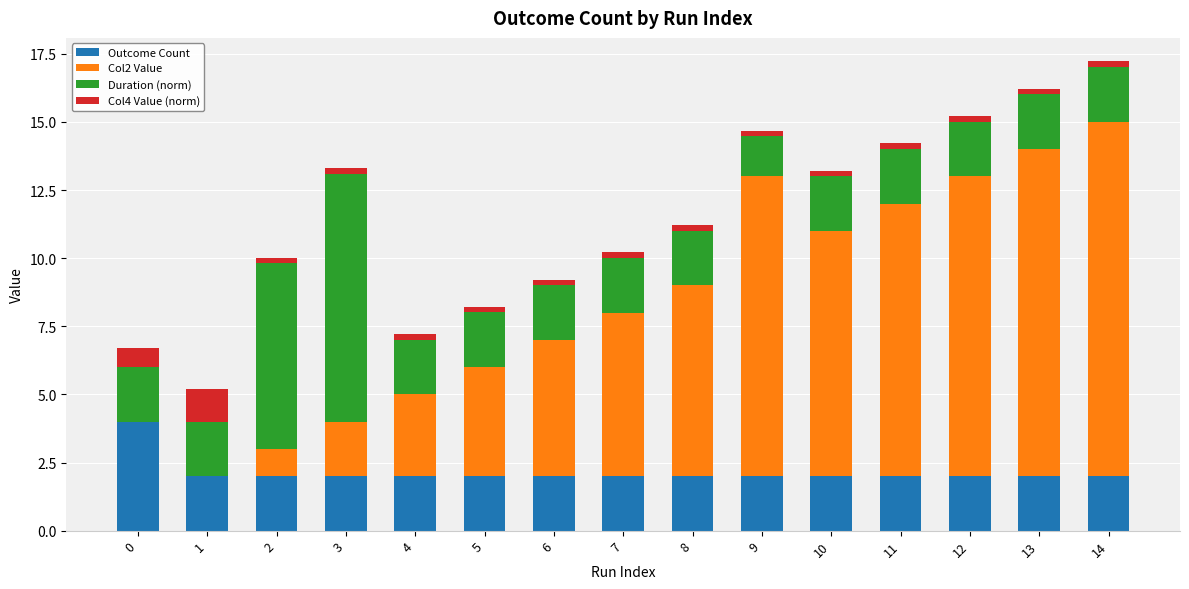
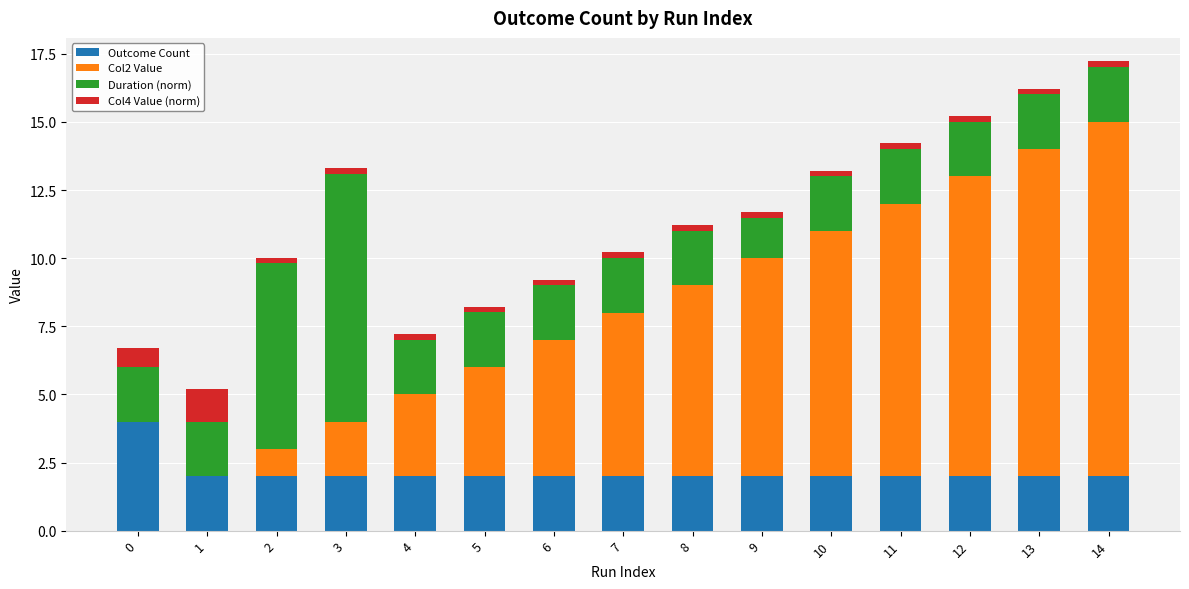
  {
    "Outcome Count": {
      "0": 4,
      "1": 2,
      "2": 2,
      "3": 2,
      "4": 2,
      "5": 2,
      "6": 2,
      "7": 2,
      "8": 2,
      "9": 2,
      "10": 2,
      "11": 2,
      "12": 2,
      "13": 2,
      "14": 2
    },
    "Col2 Value": {
      "0": 0,
      "1": 0,
      "2": 1,
      "3": 2,
      "4": 3,
      "5": 4,
      "6": 5,
      "7": 6,
      "8": 7,
-     "9": 11,
+     "9": 8,
      "10": 9,
      "11": 10,
      "12": 11,
      "13": 12,
      "14": 13
    },
    "Duration (norm)": {
      "0": 2,
      "1": 2,
      "2": 6.8,
      "3": 9.1,
      "4": 2,
      "5": 2,
      "6": 2,
      "7": 2,
      "8": 2,
      "9": 1.5,
      "10": 2,
      "11": 2,
      "12": 2,
      "13": 2,
      "14": 2
    },
    "Col4 Value (norm)": {
      "0": 0.7,
      "1": 1.2,
      "2": 0.2,
      "3": 0.2,
      "4": 0.2,
      "5": 0.2,
      "6": 0.2,
      "7": 0.2,
      "8": 0.2,
      "9": 0.2,
      "10": 0.2,
      "11": 0.2,
      "12": 0.2,
      "13": 0.2,
      "14": 0.2
    }
  }
